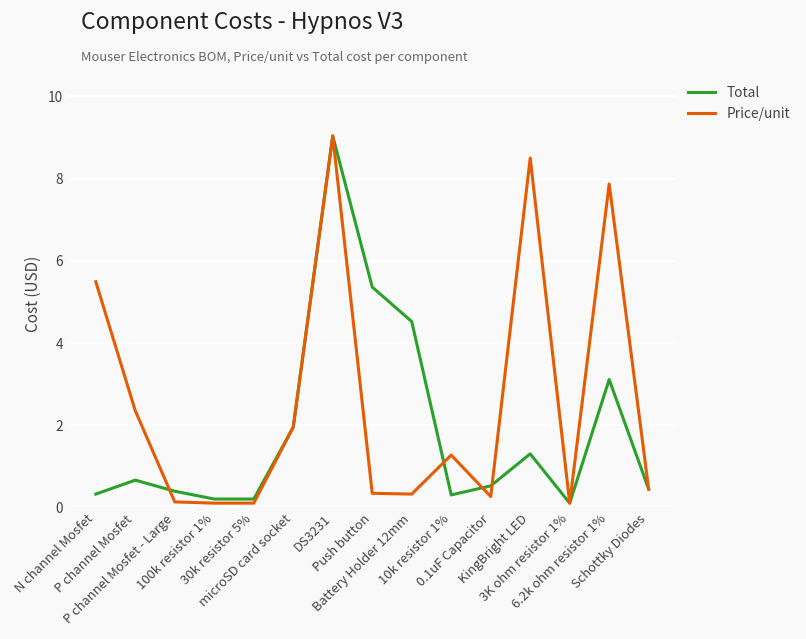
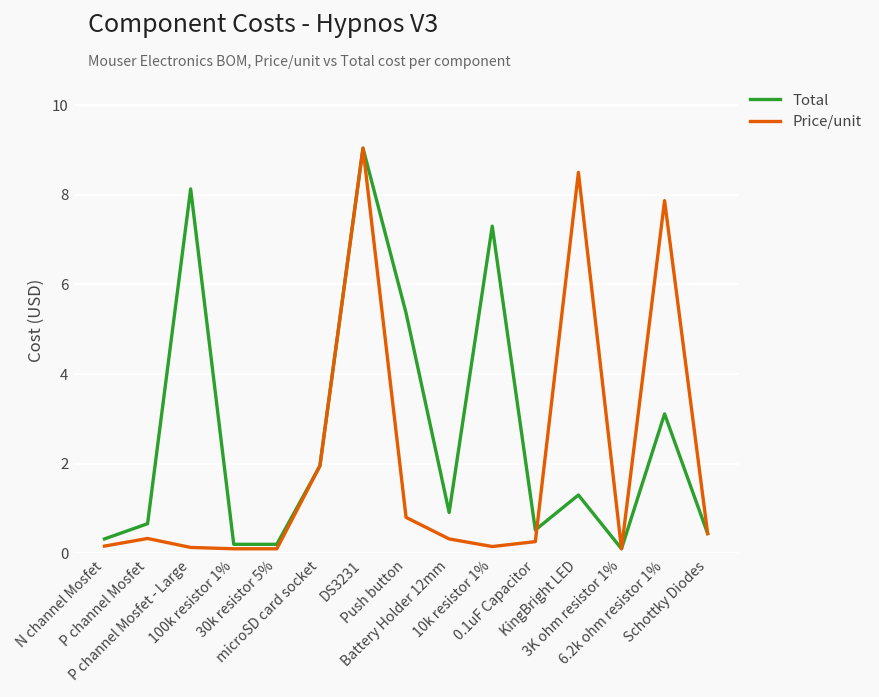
  {
    "Total": {
      "N channel Mosfet": 0.3,
      "P channel Mosfet": 0.7,
-     "P channel Mosfet - Large": 0.4,
+     "P channel Mosfet - Large": 8.1,
      "100k resistor 1%": 0.2,
      "30k resistor 5%": 0.2,
      "Push button": 5.4,
-     "Battery Holder 12mm": 4.5,
-     "10k resistor 1%": 0.3,
+     "Battery Holder 12mm": 0.9,
+     "10k resistor 1%": 7.3,
      "0.1uF Capacitor": 0.5,
      "KingBright LED": 1.3,
      "6.2k ohm resistor 1%": 3.1
    },
    "Price/unit": {
-     "N channel Mosfet": 5.5,
-     "P channel Mosfet": 2.4,
+     "N channel Mosfet": 0.2,
+     "P channel Mosfet": 0.3,
      "P channel Mosfet - Large": 0.1,
      "100k resistor 1%": 0.1,
      "30k resistor 5%": 0.1,
-     "Push button": 0.3,
+     "Push button": 0.8,
      "Battery Holder 12mm": 0.3,
-     "10k resistor 1%": 1.3,
+     "10k resistor 1%": 0.2,
      "0.1uF Capacitor": 0.3,
      "KingBright LED": 8.5,
      "6.2k ohm resistor 1%": 7.9
    }
  }
